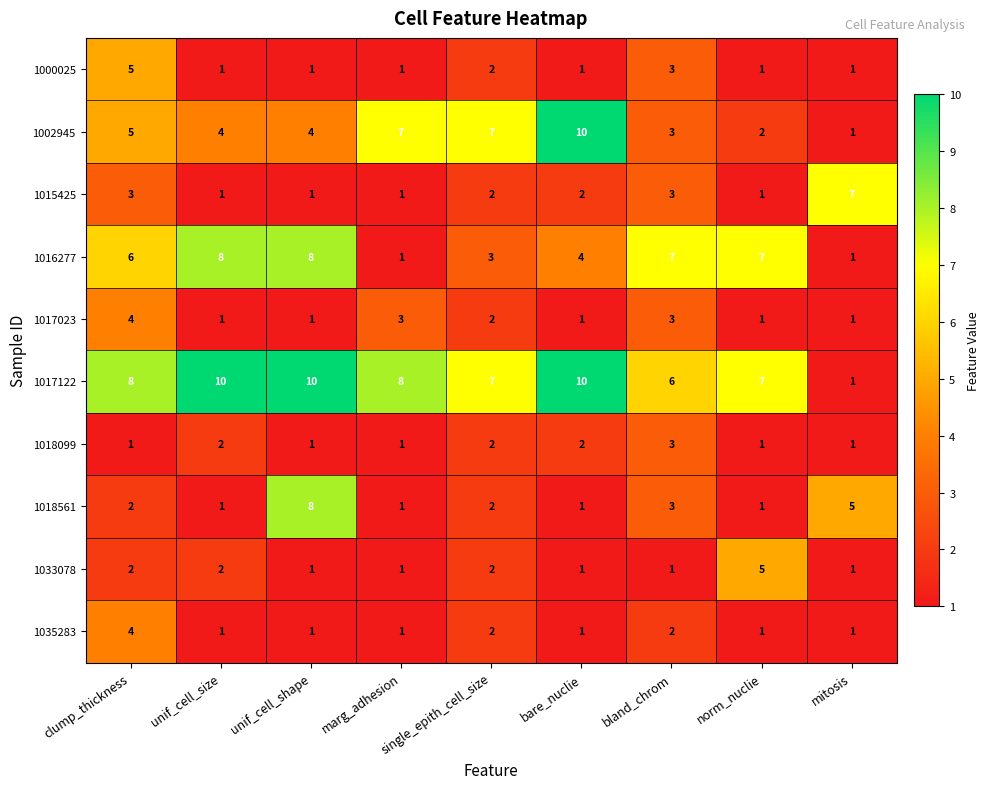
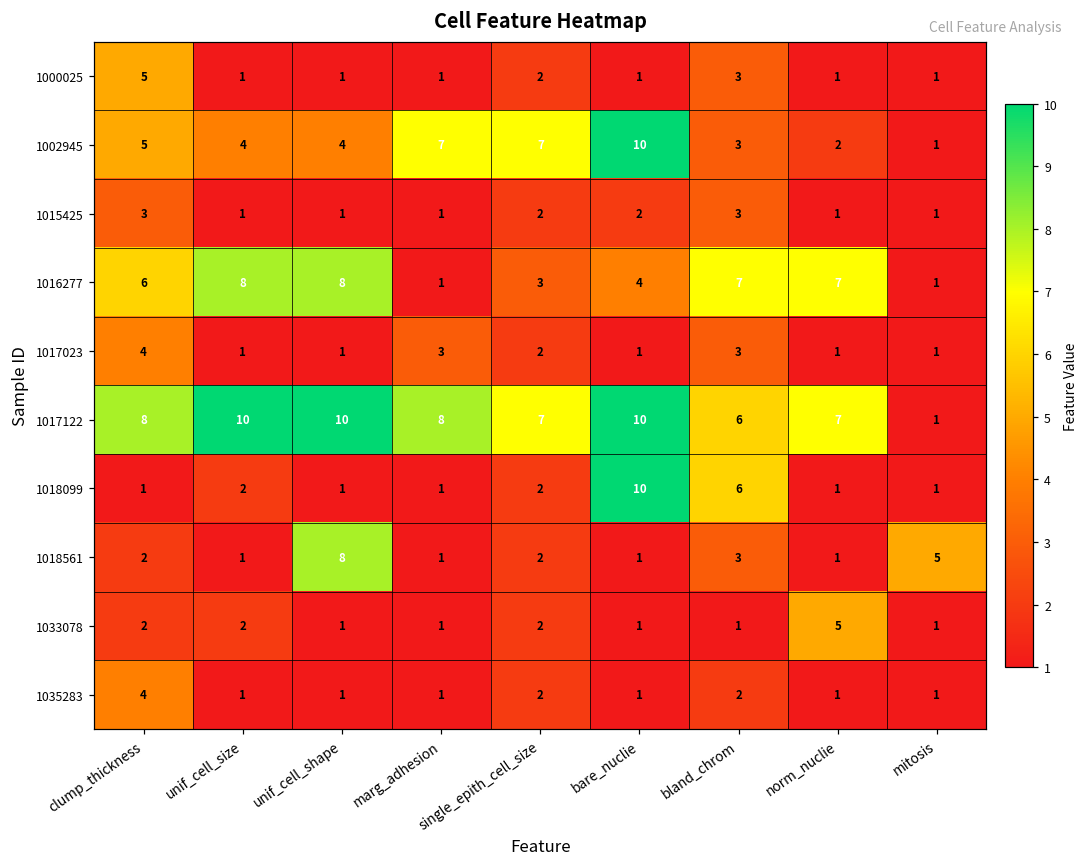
  {
    "1000025": {
      "clump_thickness": 5,
      "unif_cell_size": 1,
      "unif_cell_shape": 1,
      "marg_adhesion": 1,
      "single_epith_cell_size": 2,
      "bare_nuclie": 1,
      "bland_chrom": 3,
      "norm_nuclie": 1,
      "mitosis": 1
    },
    "1002945": {
      "clump_thickness": 5,
      "unif_cell_size": 4,
      "unif_cell_shape": 4,
      "marg_adhesion": 7,
      "single_epith_cell_size": 7,
      "bare_nuclie": 10,
      "bland_chrom": 3,
      "norm_nuclie": 2,
      "mitosis": 1
    },
    "1015425": {
      "clump_thickness": 3,
      "unif_cell_size": 1,
      "unif_cell_shape": 1,
      "marg_adhesion": 1,
      "single_epith_cell_size": 2,
      "bare_nuclie": 2,
      "bland_chrom": 3,
      "norm_nuclie": 1,
-     "mitosis": 7
+     "mitosis": 1
    },
    "1016277": {
      "clump_thickness": 6,
      "unif_cell_size": 8,
      "unif_cell_shape": 8,
      "marg_adhesion": 1,
      "single_epith_cell_size": 3,
      "bare_nuclie": 4,
      "bland_chrom": 7,
      "norm_nuclie": 7,
      "mitosis": 1
    },
    "1017023": {
      "clump_thickness": 4,
      "unif_cell_size": 1,
      "unif_cell_shape": 1,
      "marg_adhesion": 3,
      "single_epith_cell_size": 2,
      "bare_nuclie": 1,
      "bland_chrom": 3,
      "norm_nuclie": 1,
      "mitosis": 1
    },
    "1017122": {
      "clump_thickness": 8,
      "unif_cell_size": 10,
      "unif_cell_shape": 10,
      "marg_adhesion": 8,
      "single_epith_cell_size": 7,
      "bare_nuclie": 10,
      "bland_chrom": 6,
      "norm_nuclie": 7,
      "mitosis": 1
    },
    "1018099": {
      "clump_thickness": 1,
      "unif_cell_size": 2,
      "unif_cell_shape": 1,
      "marg_adhesion": 1,
      "single_epith_cell_size": 2,
-     "bare_nuclie": 2,
-     "bland_chrom": 3,
+     "bare_nuclie": 10,
+     "bland_chrom": 6,
      "norm_nuclie": 1,
      "mitosis": 1
    },
    "1018561": {
      "clump_thickness": 2,
      "unif_cell_size": 1,
      "unif_cell_shape": 8,
      "marg_adhesion": 1,
      "single_epith_cell_size": 2,
      "bare_nuclie": 1,
      "bland_chrom": 3,
      "norm_nuclie": 1,
      "mitosis": 5
    },
    "1033078": {
      "clump_thickness": 2,
      "unif_cell_size": 2,
      "unif_cell_shape": 1,
      "marg_adhesion": 1,
      "single_epith_cell_size": 2,
      "bare_nuclie": 1,
      "bland_chrom": 1,
      "norm_nuclie": 5,
      "mitosis": 1
    },
    "1035283": {
      "clump_thickness": 4,
      "unif_cell_size": 1,
      "unif_cell_shape": 1,
      "marg_adhesion": 1,
      "single_epith_cell_size": 2,
      "bare_nuclie": 1,
      "bland_chrom": 2,
      "norm_nuclie": 1,
      "mitosis": 1
    }
  }
